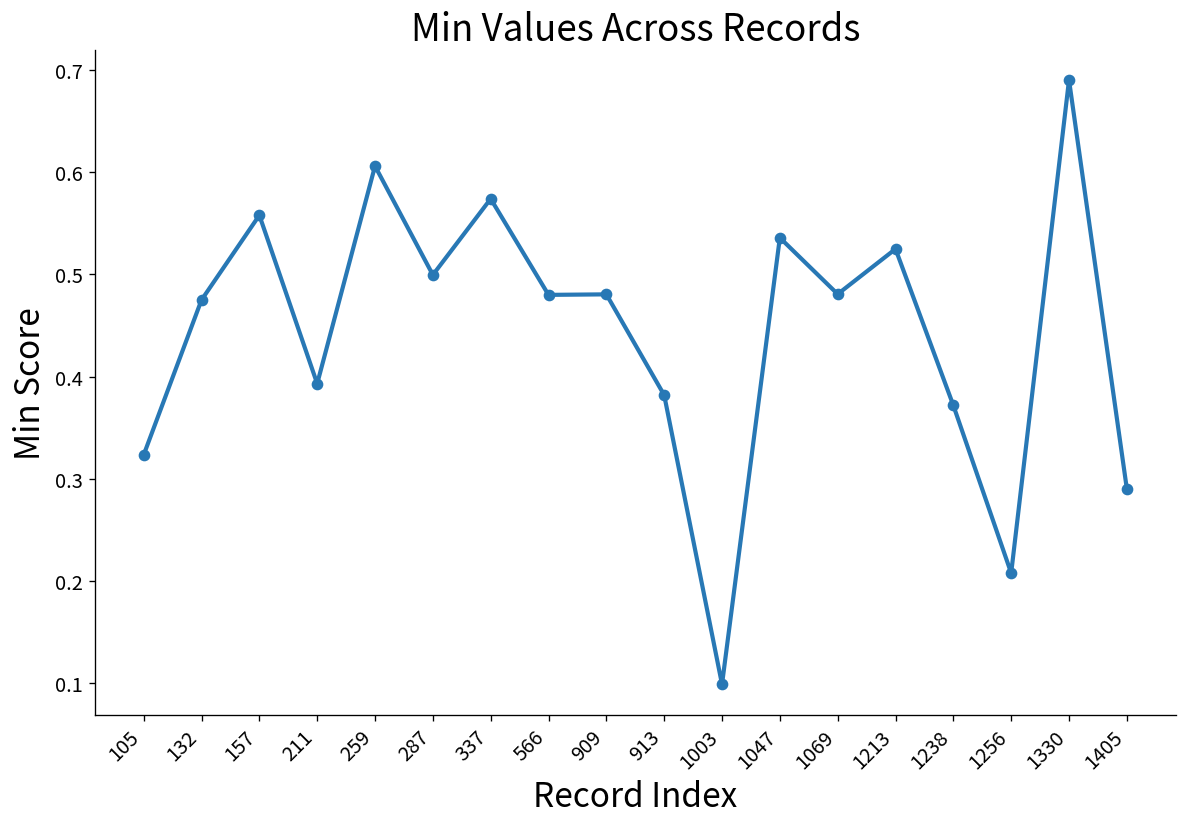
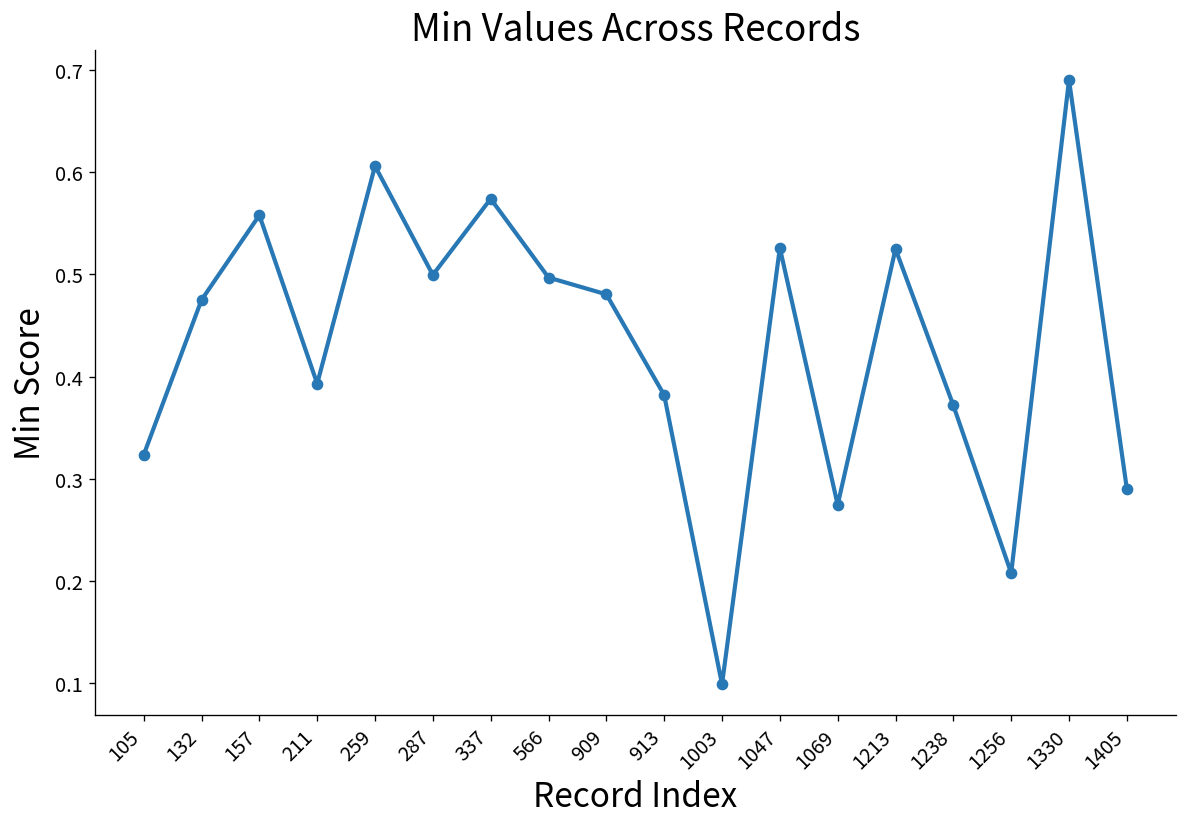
  {
    "105": 0.32,
    "132": 0.48,
    "157": 0.56,
    "211": 0.39,
    "259": 0.61,
    "287": 0.50,
    "337": 0.57,
-   "566": 0.48,
+   "566": 0.50,
    "909": 0.48,
    "913": 0.38,
    "1003": 0.10,
-   "1047": 0.54,
-   "1069": 0.48,
+   "1047": 0.53,
+   "1069": 0.27,
    "1213": 0.52,
    "1238": 0.37,
    "1256": 0.21,
    "1330": 0.69,
    "1405": 0.29
  }
